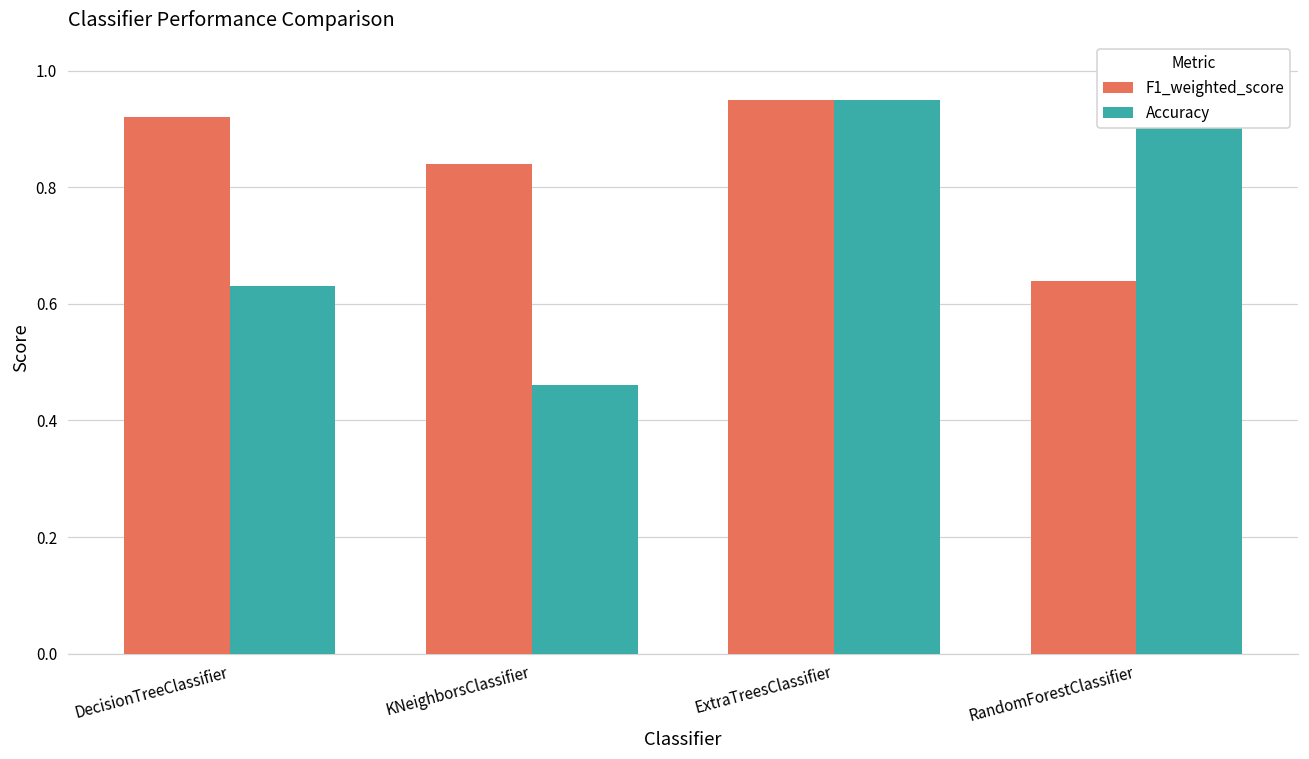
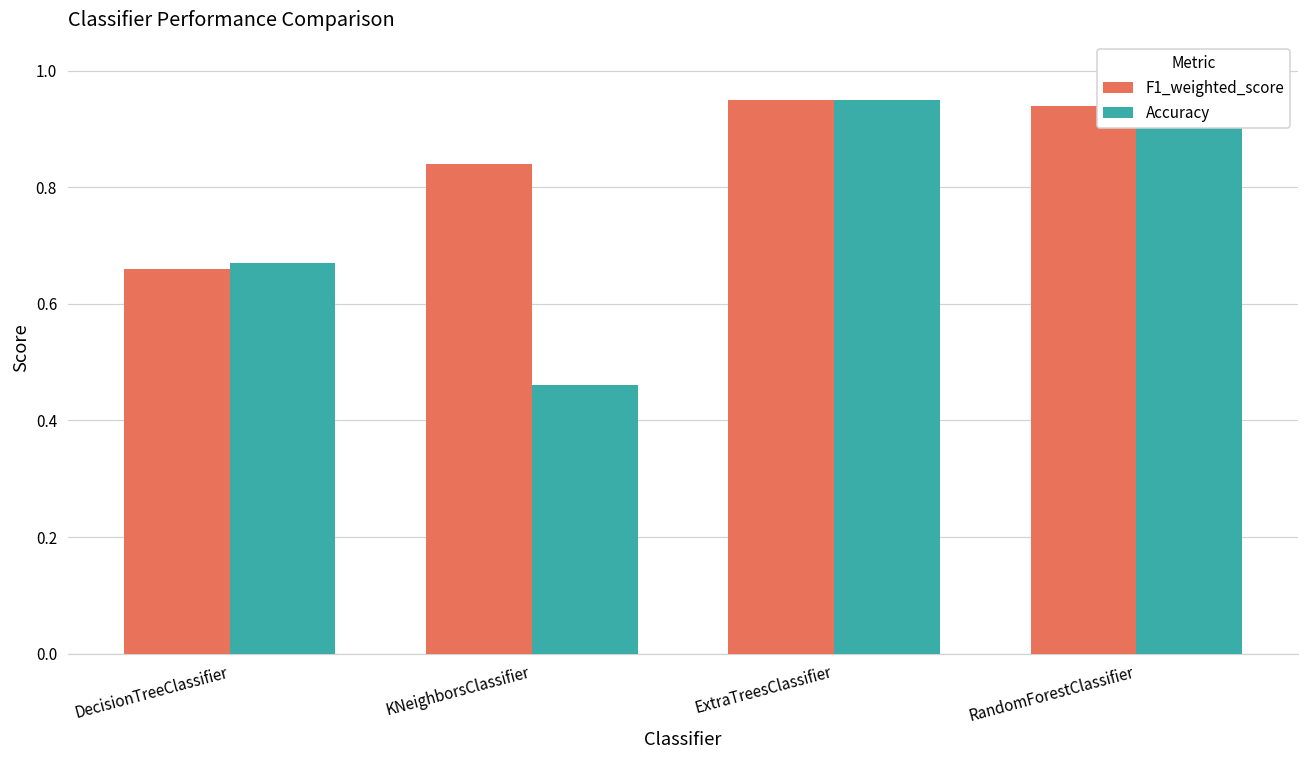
  {
    "F1_weighted_score": {
-     "DecisionTreeClassifier": 0.92,
+     "DecisionTreeClassifier": 0.66,
      "KNeighborsClassifier": 0.84,
      "ExtraTreesClassifier": 0.95,
-     "RandomForestClassifier": 0.64
+     "RandomForestClassifier": 0.94
    },
    "Accuracy": {
-     "DecisionTreeClassifier": 0.63,
+     "DecisionTreeClassifier": 0.67,
      "KNeighborsClassifier": 0.46,
      "ExtraTreesClassifier": 0.95
    }
  }
